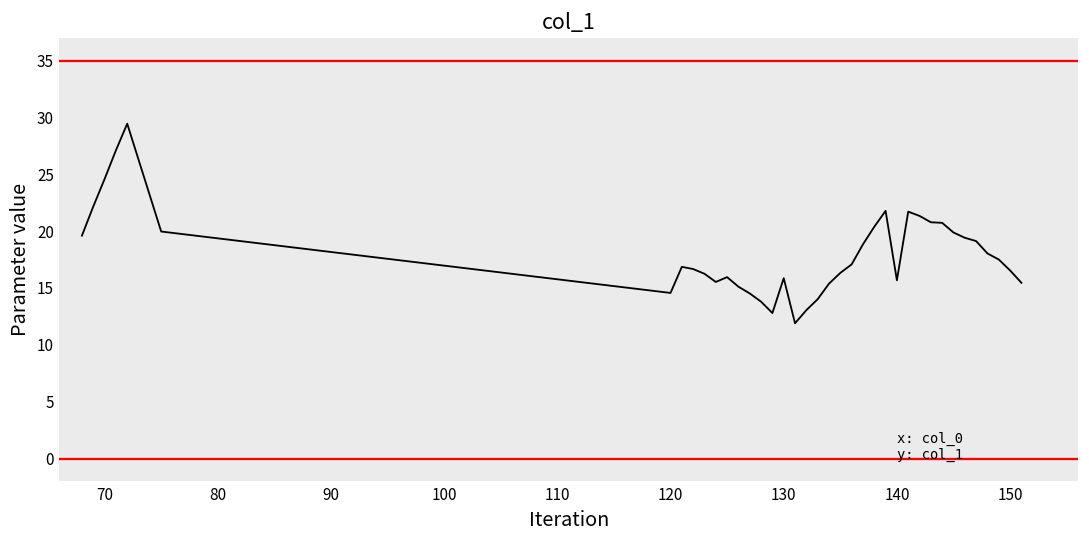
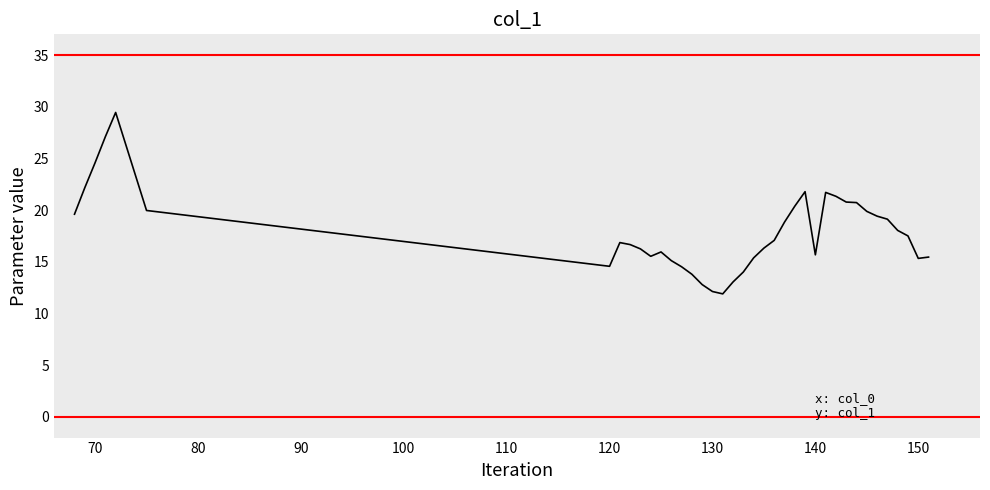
  {
    "70": 24.6,
    "120": 14.6,
-   "130": 15.9,
+   "130": 12.1,
    "140": 15.7,
-   "150": 16.5
+   "150": 15.3
  }
